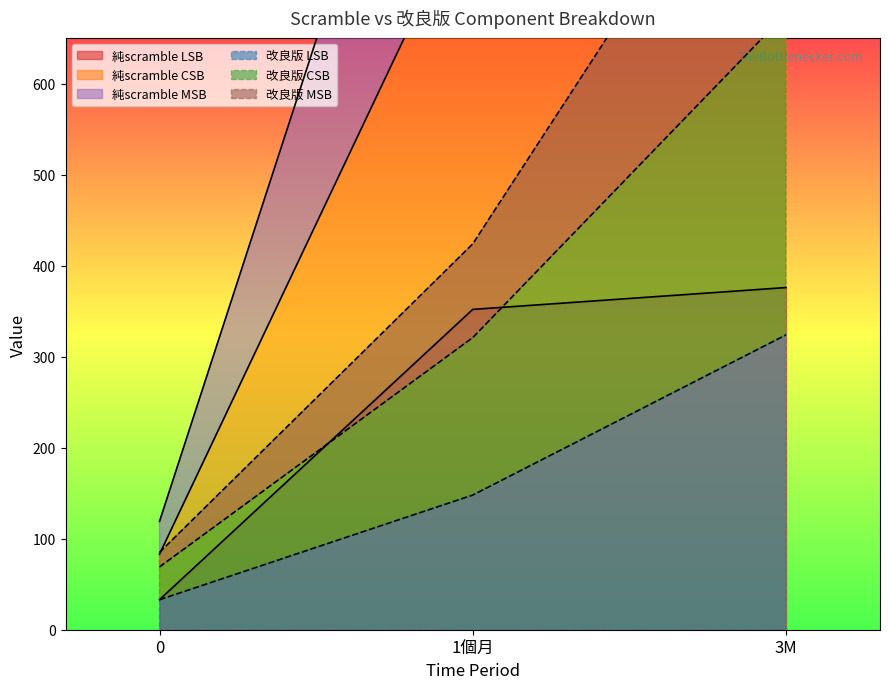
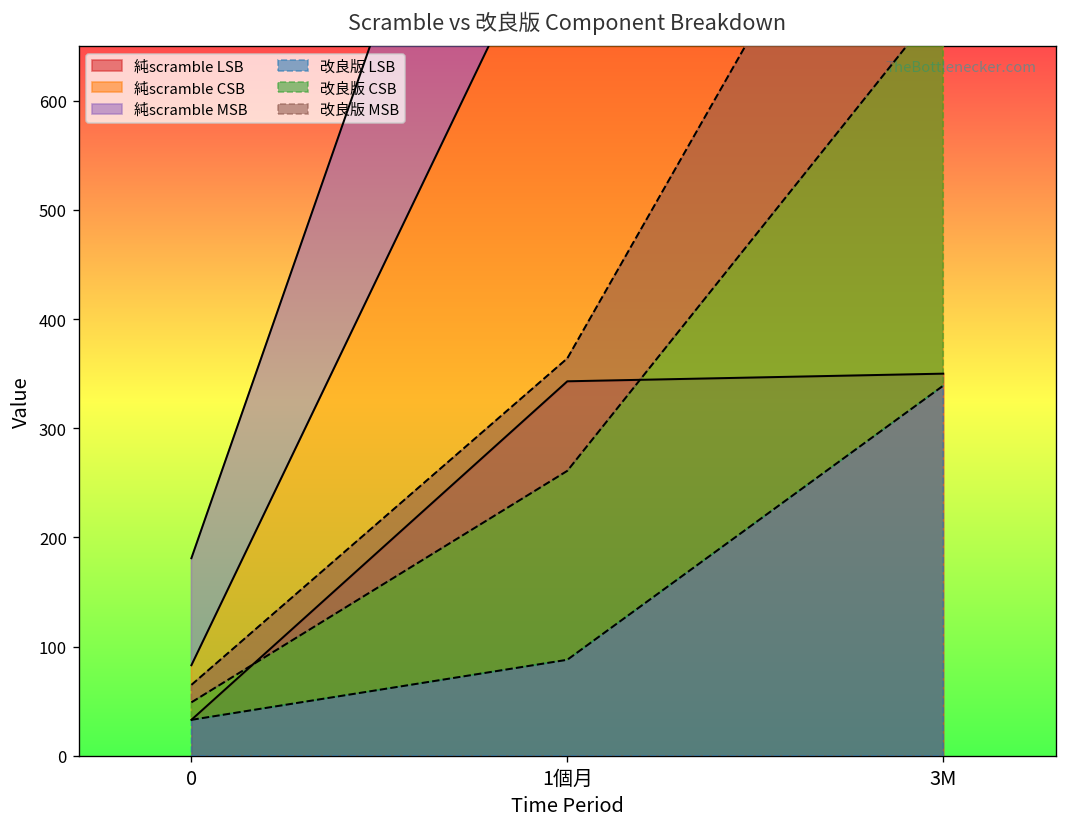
  {
    "純scramble LSB": {
-     "1個月": 350,
-     "3M": 380
+     "1個月": 340,
+     "3M": 350
    },
    "純scramble MSB": {
-     "0": 40
+     "0": 100
    },
    "改良版 LSB": {
-     "1個月": 150,
-     "3M": 320
+     "1個月": 90,
+     "3M": 340
    },
    "改良版 CSB": {
-     "0": 40,
+     "0": 20,
      "1個月": 170
    },
    "改良版 MSB": {
      "1個月": 100
    }
  }
